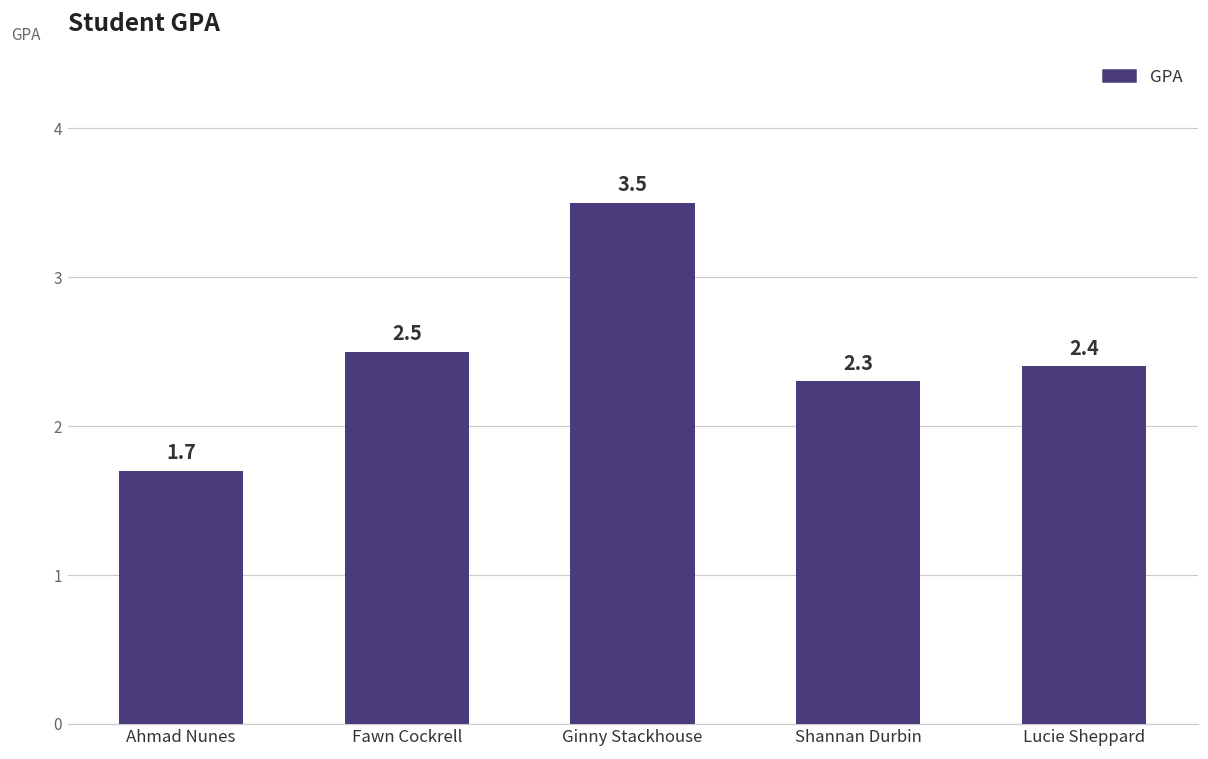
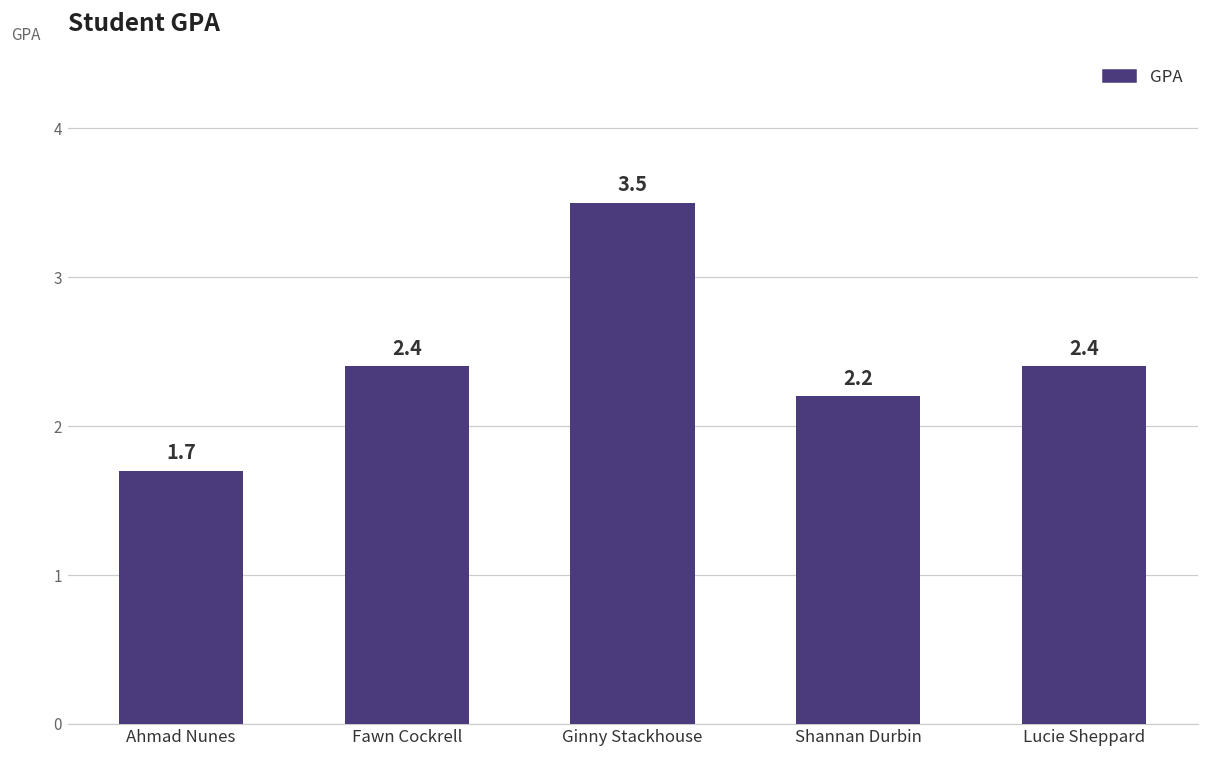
  {
    "Ahmad Nunes": 1.7,
-   "Fawn Cockrell": 2.5,
+   "Fawn Cockrell": 2.4,
    "Ginny Stackhouse": 3.5,
-   "Shannan Durbin": 2.3,
+   "Shannan Durbin": 2.2,
    "Lucie Sheppard": 2.4
  }
